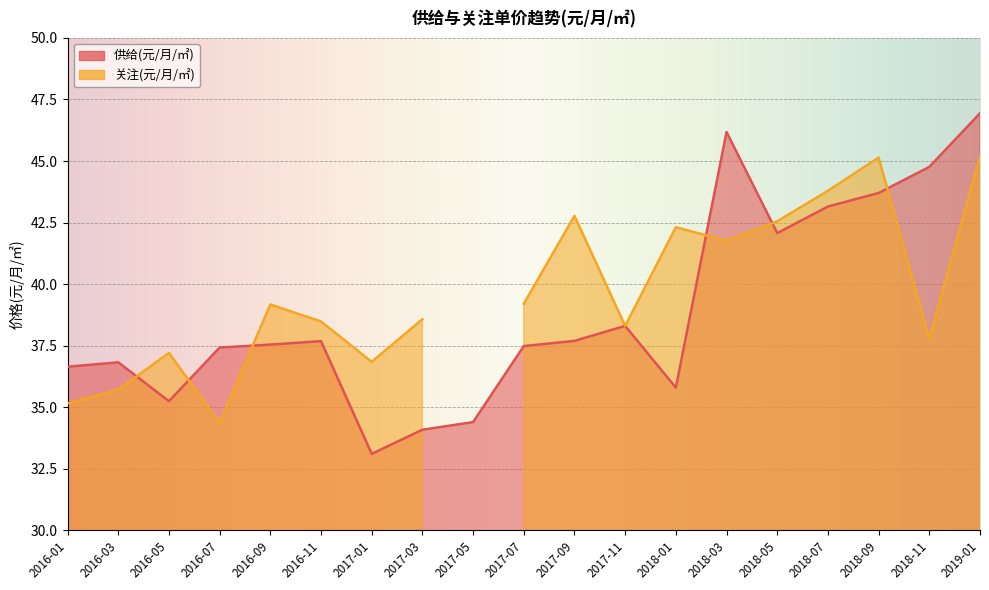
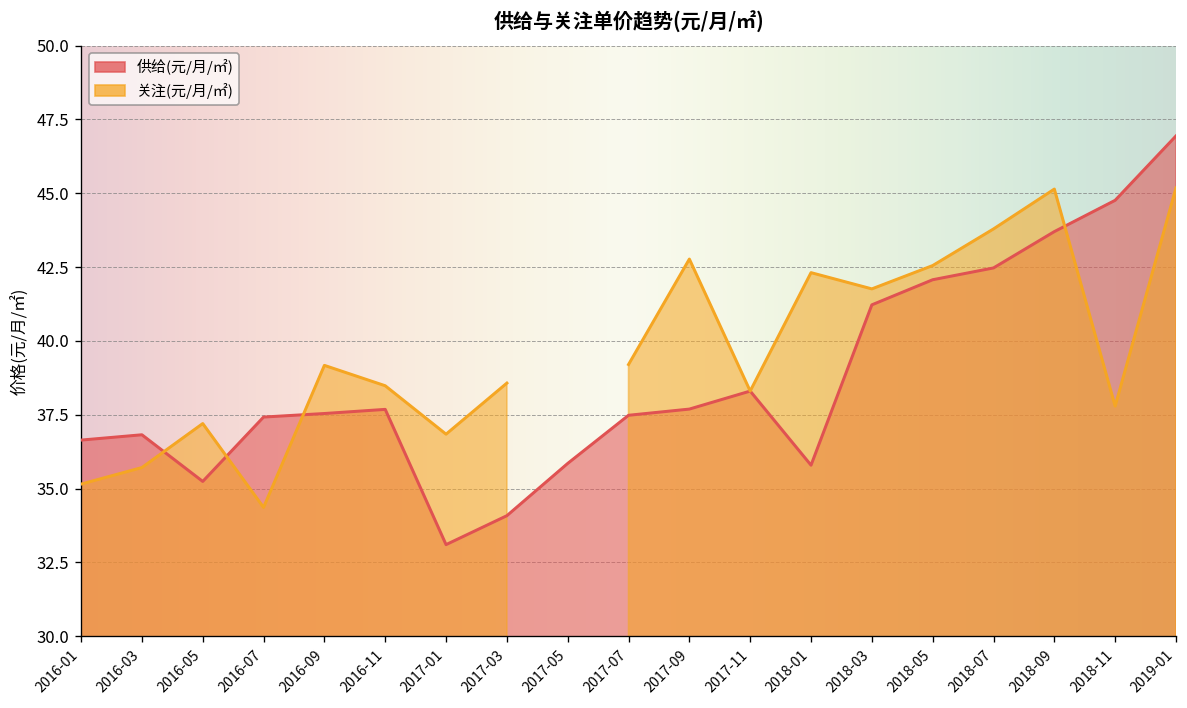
  {
    "供给(元/月/㎡)": {
      "2016-01": 36.6,
      "2016-03": 36.8,
      "2016-05": 35.2,
      "2016-07": 37.4,
      "2016-09": 37.5,
      "2016-11": 37.7,
      "2017-01": 33.1,
      "2017-03": 34.1,
-     "2017-05": 34.4,
+     "2017-05": 35.9,
      "2017-07": 37.5,
      "2017-09": 37.7,
      "2018-01": 35.8,
-     "2018-03": 46.2,
+     "2018-03": 41.2,
      "2018-05": 42.1,
-     "2018-07": 43.2,
+     "2018-07": 42.5,
      "2018-09": 43.7,
      "2018-11": 44.8,
      "2019-01": 46.9
    }
  }
